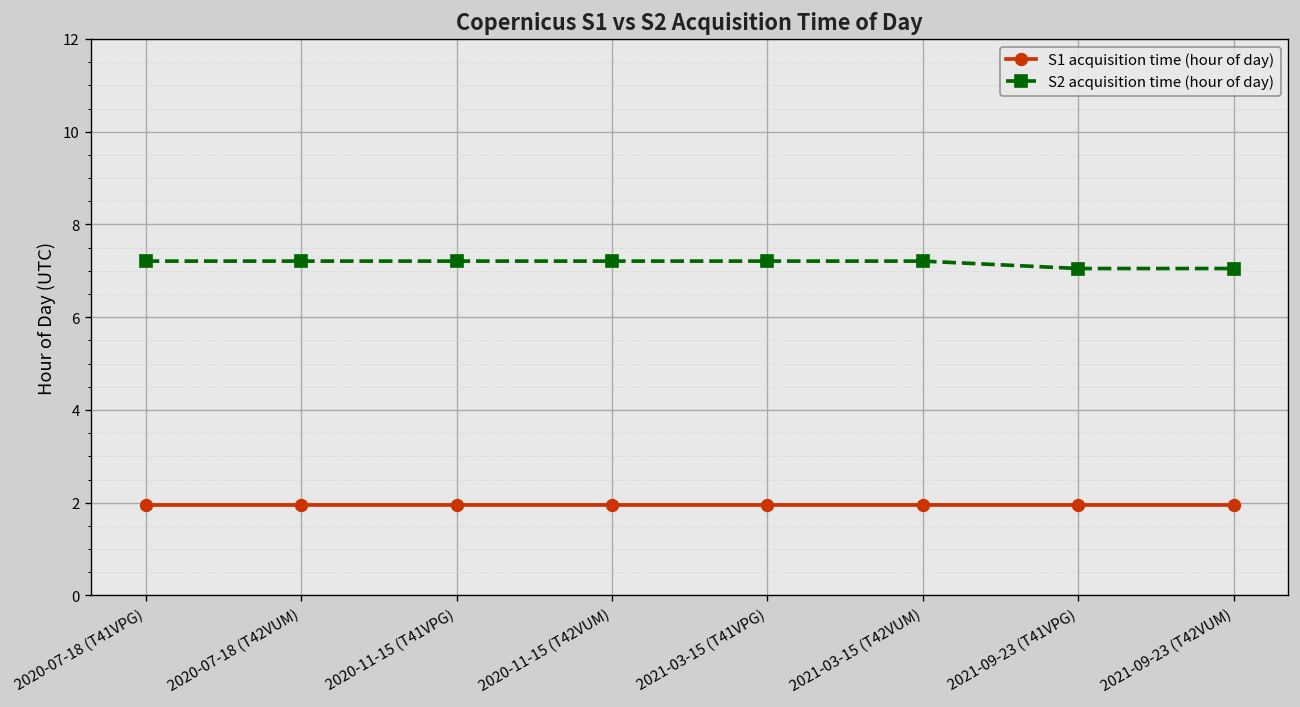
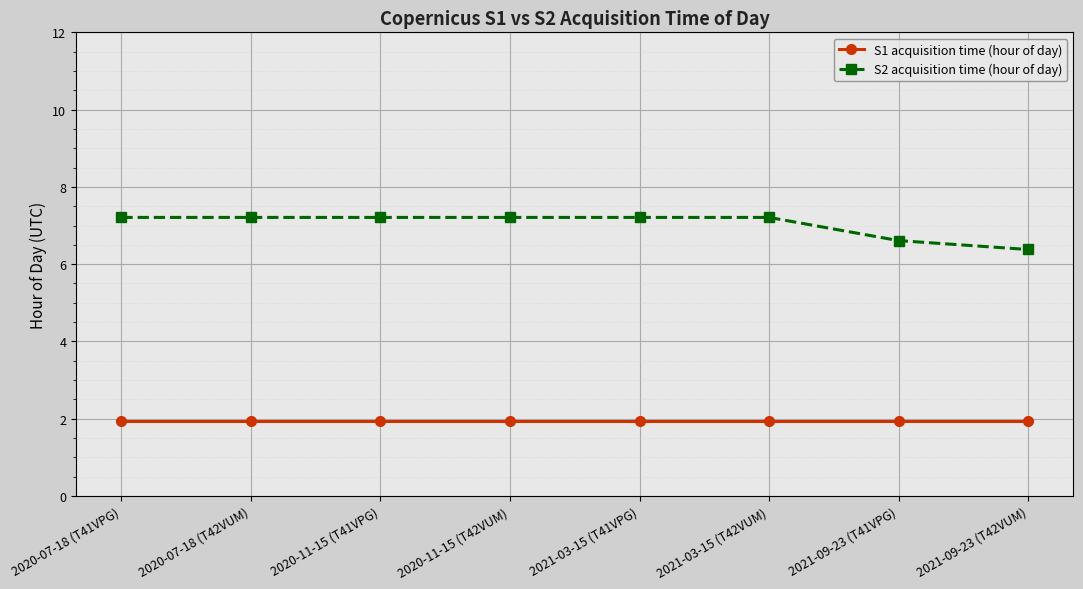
  {
    "S1 acquisition time (hour of day)": {
      "2020-07-18 (T41VPG)": 2.0,
      "2020-07-18 (T42VUM)": 2.0,
      "2020-11-15 (T41VPG)": 2.0,
      "2020-11-15 (T42VUM)": 2.0,
      "2021-03-15 (T41VPG)": 2.0,
      "2021-03-15 (T42VUM)": 2.0,
      "2021-09-23 (T41VPG)": 2.0,
      "2021-09-23 (T42VUM)": 2.0
    },
    "S2 acquisition time (hour of day)": {
      "2020-07-18 (T41VPG)": 7.2,
      "2020-07-18 (T42VUM)": 7.2,
      "2020-11-15 (T41VPG)": 7.2,
      "2020-11-15 (T42VUM)": 7.2,
      "2021-03-15 (T41VPG)": 7.2,
      "2021-03-15 (T42VUM)": 7.2,
-     "2021-09-23 (T41VPG)": 7.1,
-     "2021-09-23 (T42VUM)": 7.1
+     "2021-09-23 (T41VPG)": 6.6,
+     "2021-09-23 (T42VUM)": 6.4
    }
  }
